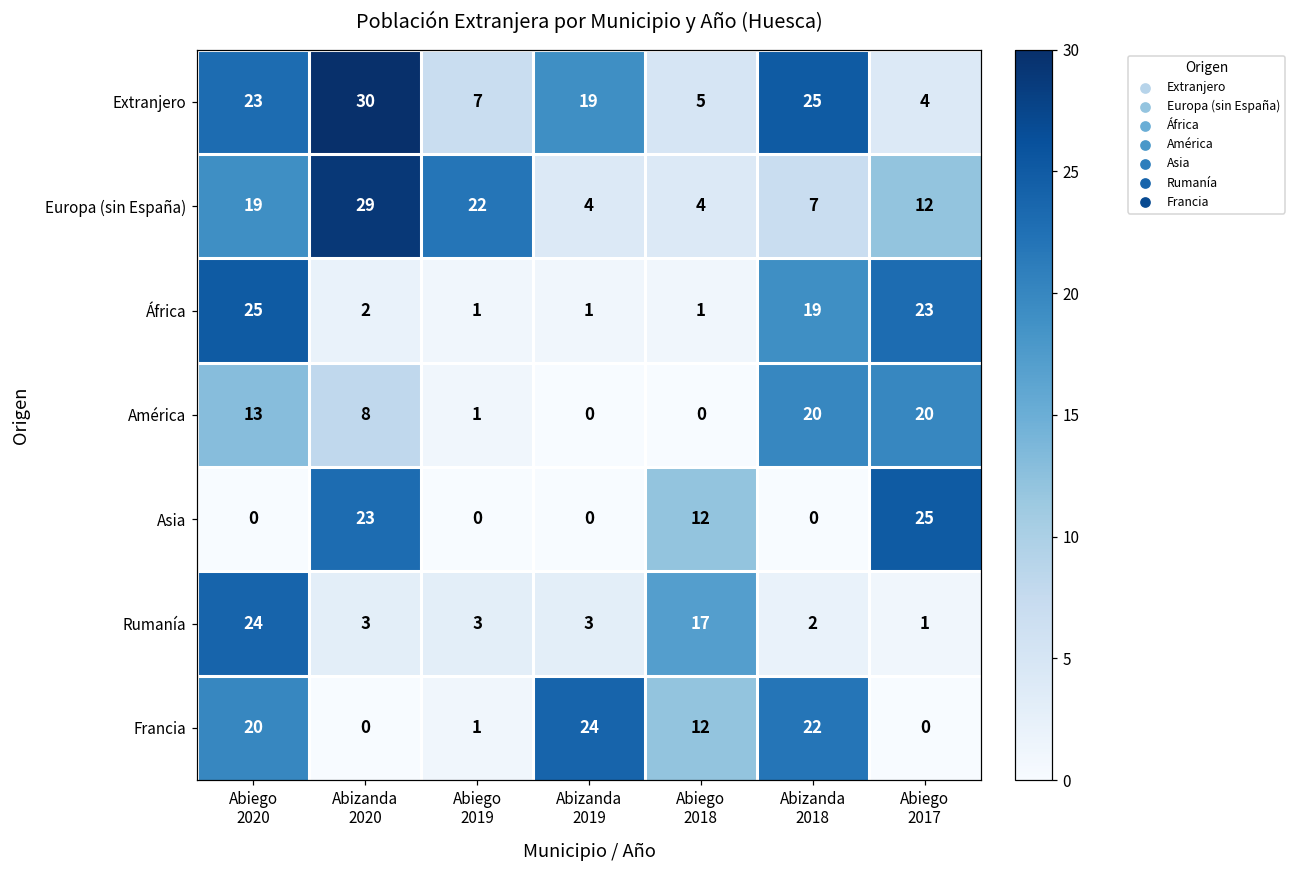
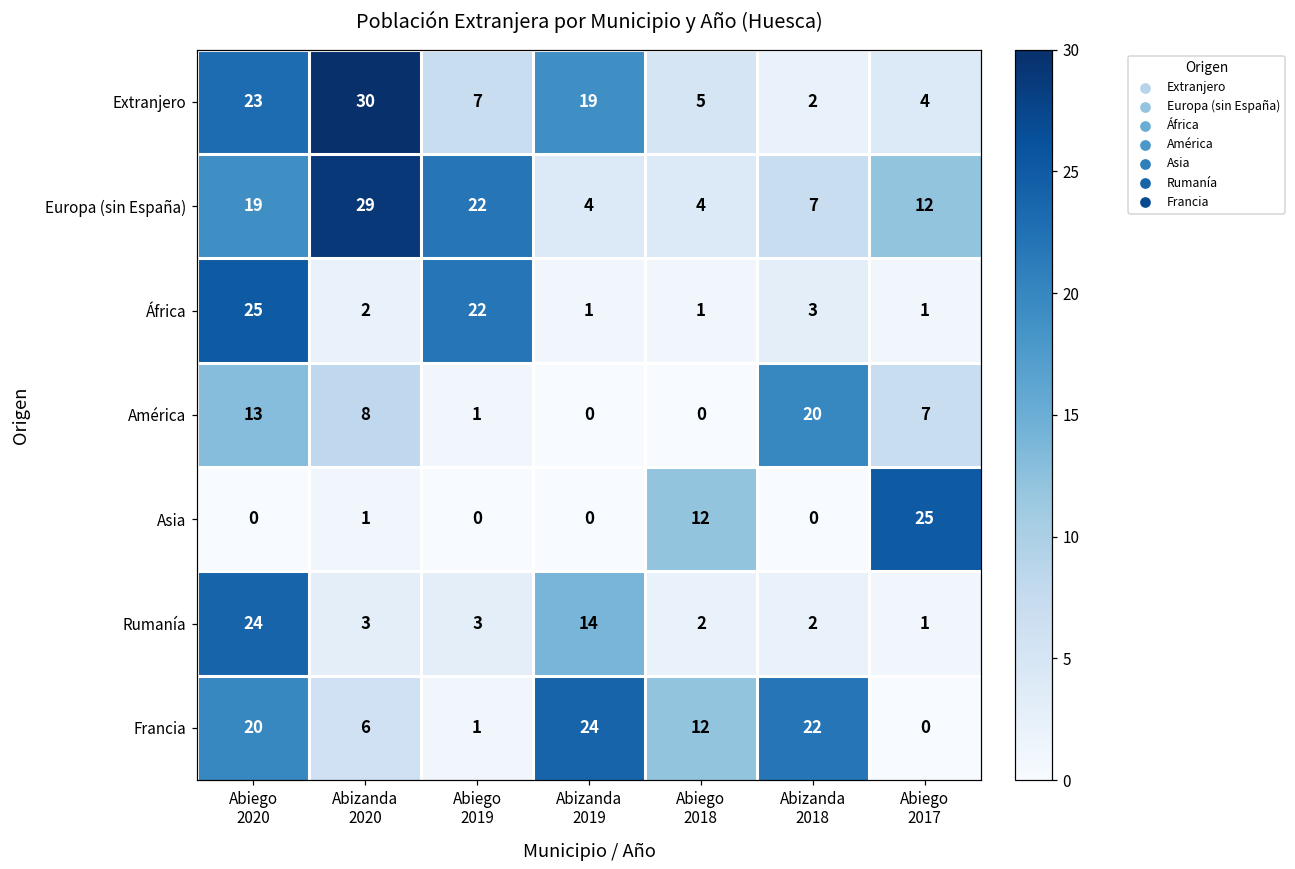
  {
    "Extranjero": {
      "Abiego 2020": 23,
      "Abizanda 2020": 30,
      "Abiego 2019": 7,
      "Abizanda 2019": 19,
      "Abiego 2018": 5,
-     "Abizanda 2018": 25,
+     "Abizanda 2018": 2,
      "Abiego 2017": 4
    },
    "Europa (sin España)": {
      "Abiego 2020": 19,
      "Abizanda 2020": 29,
      "Abiego 2019": 22,
      "Abizanda 2019": 4,
      "Abiego 2018": 4,
      "Abizanda 2018": 7,
      "Abiego 2017": 12
    },
    "África": {
      "Abiego 2020": 25,
      "Abizanda 2020": 2,
-     "Abiego 2019": 1,
+     "Abiego 2019": 22,
      "Abizanda 2019": 1,
      "Abiego 2018": 1,
-     "Abizanda 2018": 19,
-     "Abiego 2017": 23
+     "Abizanda 2018": 3,
+     "Abiego 2017": 1
    },
    "América": {
      "Abiego 2020": 13,
      "Abizanda 2020": 8,
      "Abiego 2019": 1,
      "Abizanda 2019": 0,
      "Abiego 2018": 0,
      "Abizanda 2018": 20,
-     "Abiego 2017": 20
+     "Abiego 2017": 7
    },
    "Asia": {
      "Abiego 2020": 0,
-     "Abizanda 2020": 23,
+     "Abizanda 2020": 1,
      "Abiego 2019": 0,
      "Abizanda 2019": 0,
      "Abiego 2018": 12,
      "Abizanda 2018": 0,
      "Abiego 2017": 25
    },
    "Rumanía": {
      "Abiego 2020": 24,
      "Abizanda 2020": 3,
      "Abiego 2019": 3,
-     "Abizanda 2019": 3,
-     "Abiego 2018": 17,
+     "Abizanda 2019": 14,
+     "Abiego 2018": 2,
      "Abizanda 2018": 2,
      "Abiego 2017": 1
    },
    "Francia": {
      "Abiego 2020": 20,
-     "Abizanda 2020": 0,
+     "Abizanda 2020": 6,
      "Abiego 2019": 1,
      "Abizanda 2019": 24,
      "Abiego 2018": 12,
      "Abizanda 2018": 22,
      "Abiego 2017": 0
    }
  }
